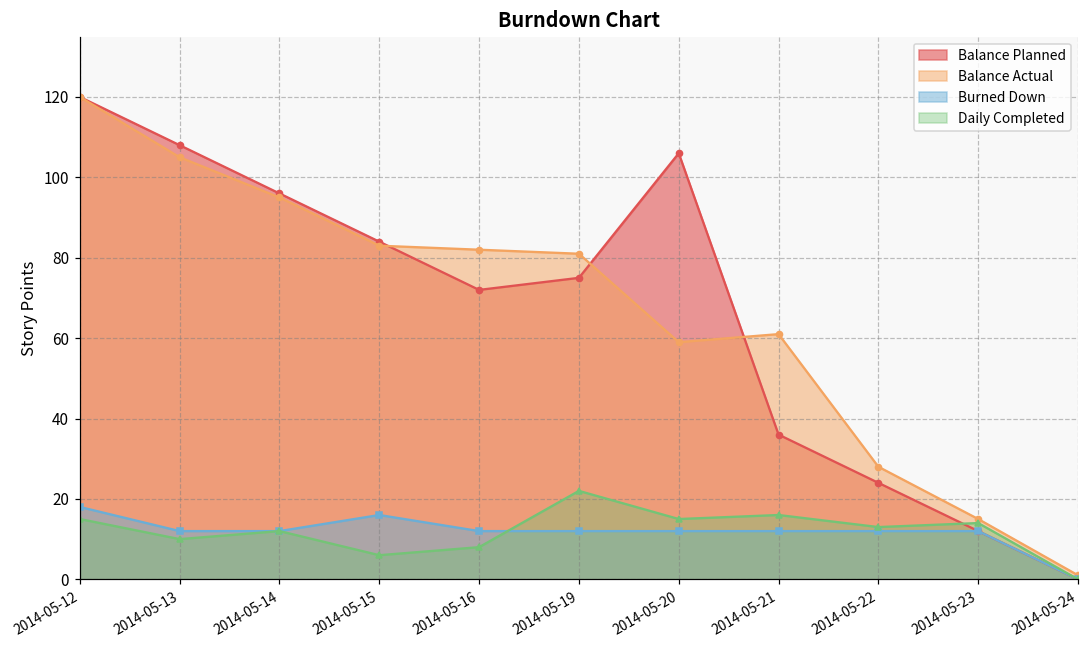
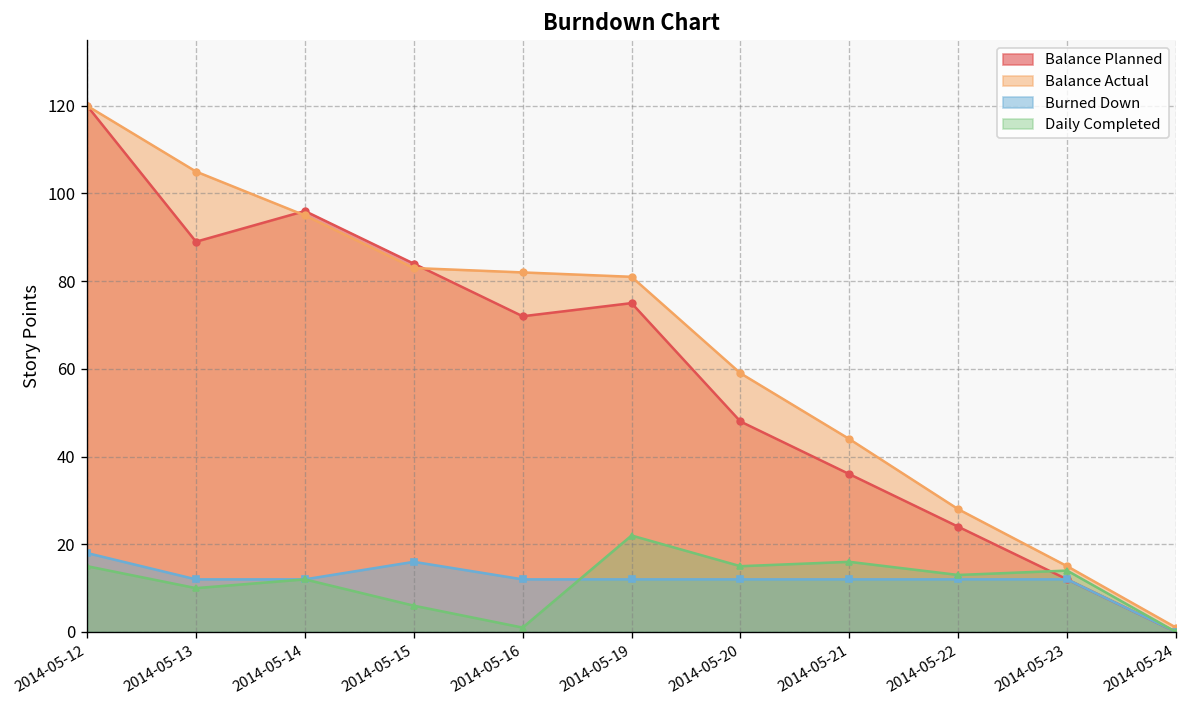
  {
    "Balance Planned": {
-     "2014-05-13": 108,
+     "2014-05-13": 89,
      "2014-05-14": 96,
      "2014-05-15": 84,
      "2014-05-16": 72,
      "2014-05-19": 75,
-     "2014-05-20": 106,
+     "2014-05-20": 48,
      "2014-05-21": 36,
      "2014-05-22": 24
    },
    "Balance Actual": {
      "2014-05-13": 105,
      "2014-05-14": 95,
      "2014-05-15": 83,
      "2014-05-16": 82,
      "2014-05-19": 81,
      "2014-05-20": 59,
-     "2014-05-21": 61,
+     "2014-05-21": 44,
      "2014-05-22": 28,
      "2014-05-23": 15,
      "2014-05-24": 1
    },
    "Burned Down": {
      "2014-05-12": 18,
      "2014-05-13": 12,
      "2014-05-15": 16,
      "2014-05-16": 12,
      "2014-05-19": 12,
      "2014-05-20": 12,
      "2014-05-21": 12,
      "2014-05-22": 12
    },
    "Daily Completed": {
      "2014-05-12": 15,
      "2014-05-13": 10,
      "2014-05-15": 6,
-     "2014-05-16": 8,
+     "2014-05-16": 1,
      "2014-05-19": 22,
      "2014-05-20": 15,
      "2014-05-21": 16,
      "2014-05-22": 13,
      "2014-05-23": 14
    }
  }
